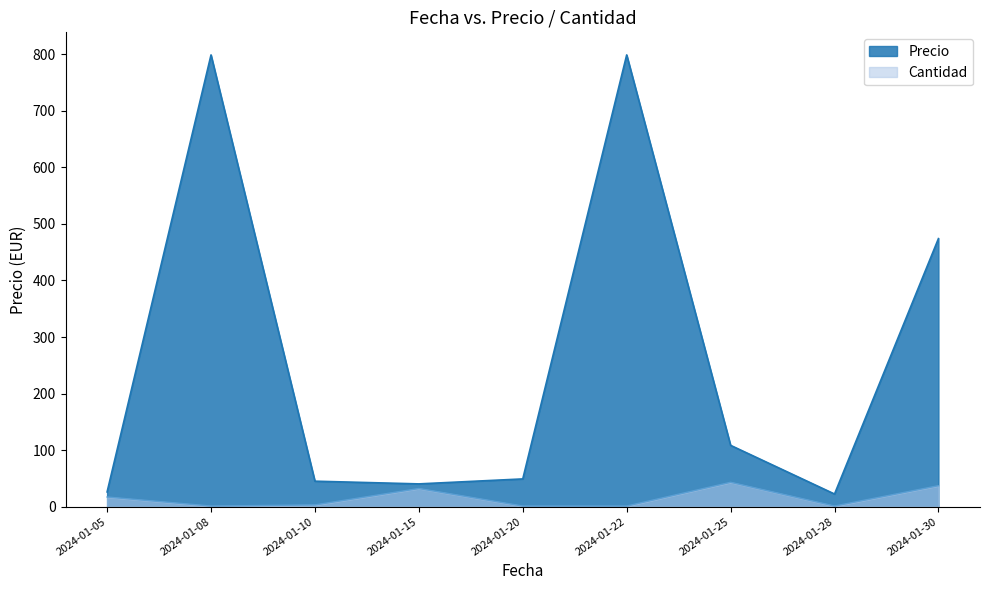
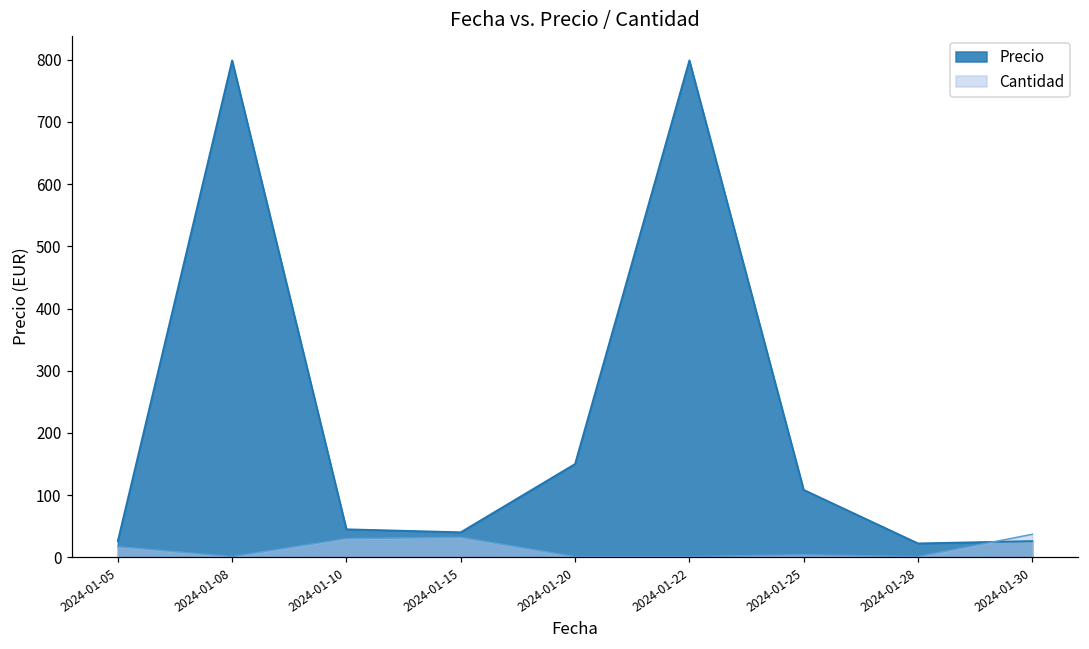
  {
    "Precio": {
      "2024-01-05": 30,
      "2024-01-08": 800,
      "2024-01-10": 50,
      "2024-01-15": 40,
-     "2024-01-20": 50,
+     "2024-01-20": 150,
      "2024-01-22": 800,
      "2024-01-25": 110,
      "2024-01-28": 20,
-     "2024-01-30": 470
+     "2024-01-30": 30
    },
    "Cantidad": {
      "2024-01-05": 20,
      "2024-01-08": 0,
-     "2024-01-10": 0,
+     "2024-01-10": 30,
      "2024-01-15": 30,
      "2024-01-20": 0,
      "2024-01-22": 0,
-     "2024-01-25": 40,
+     "2024-01-25": 0,
      "2024-01-28": 0,
      "2024-01-30": 40
    }
  }
